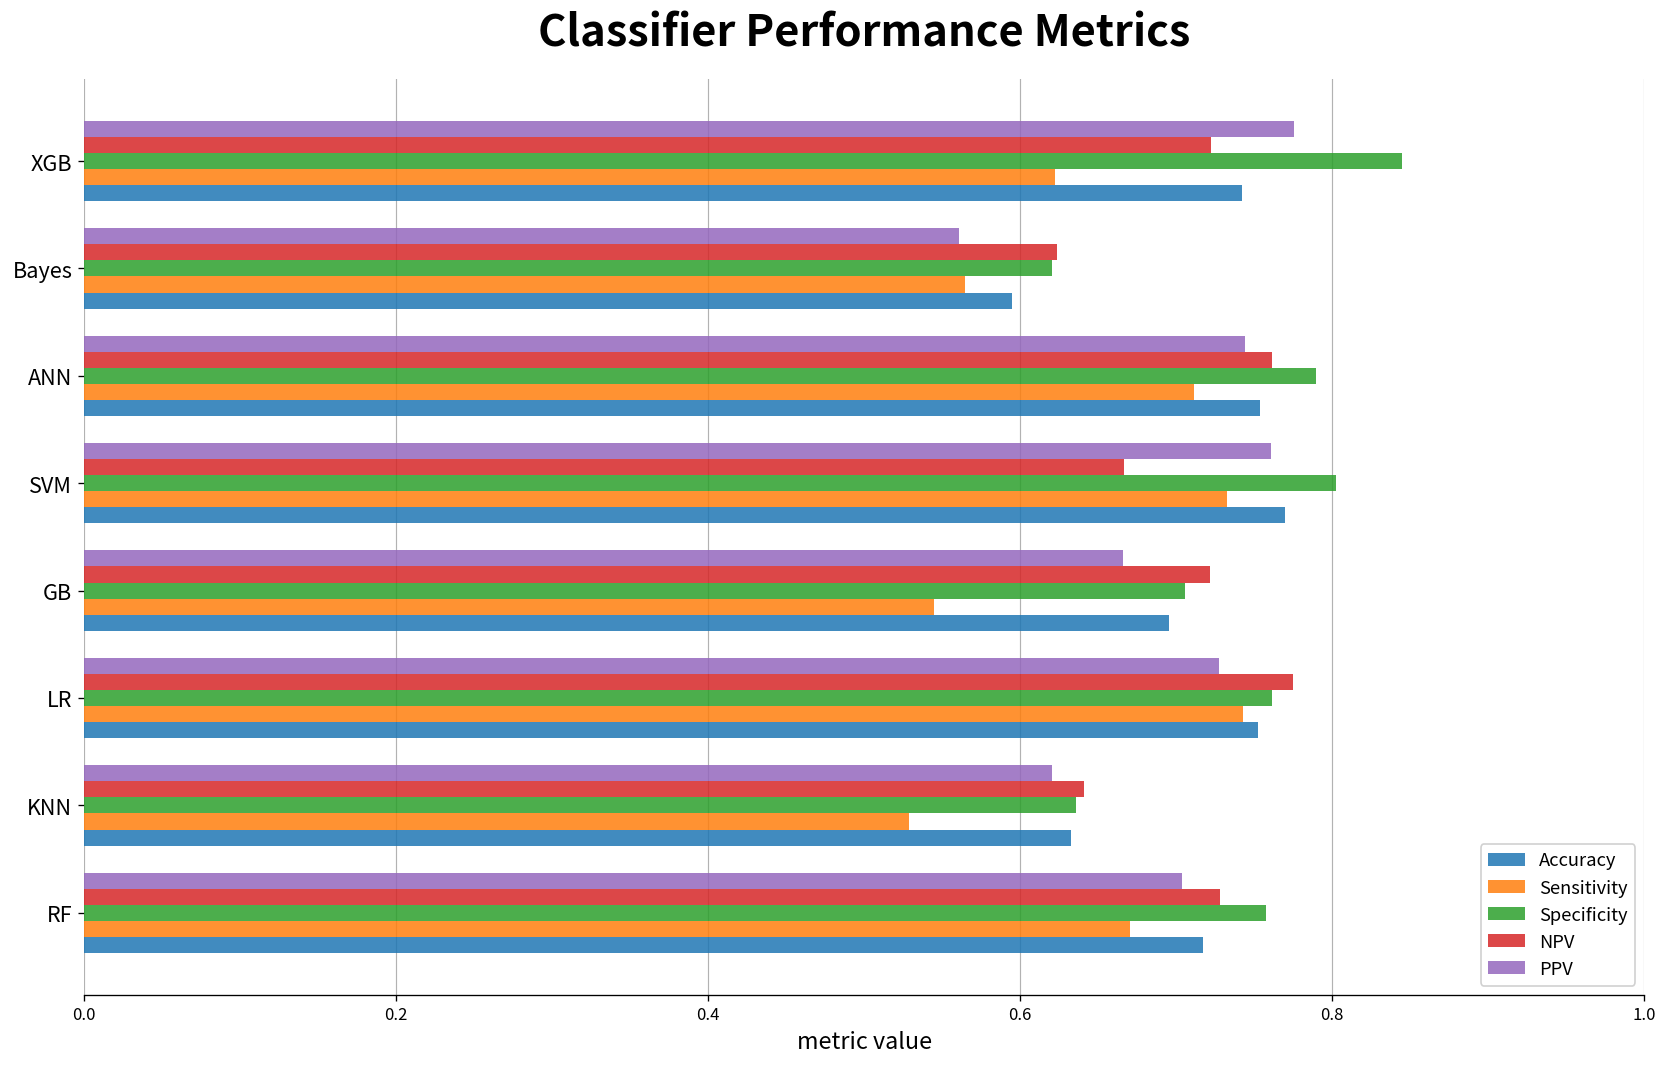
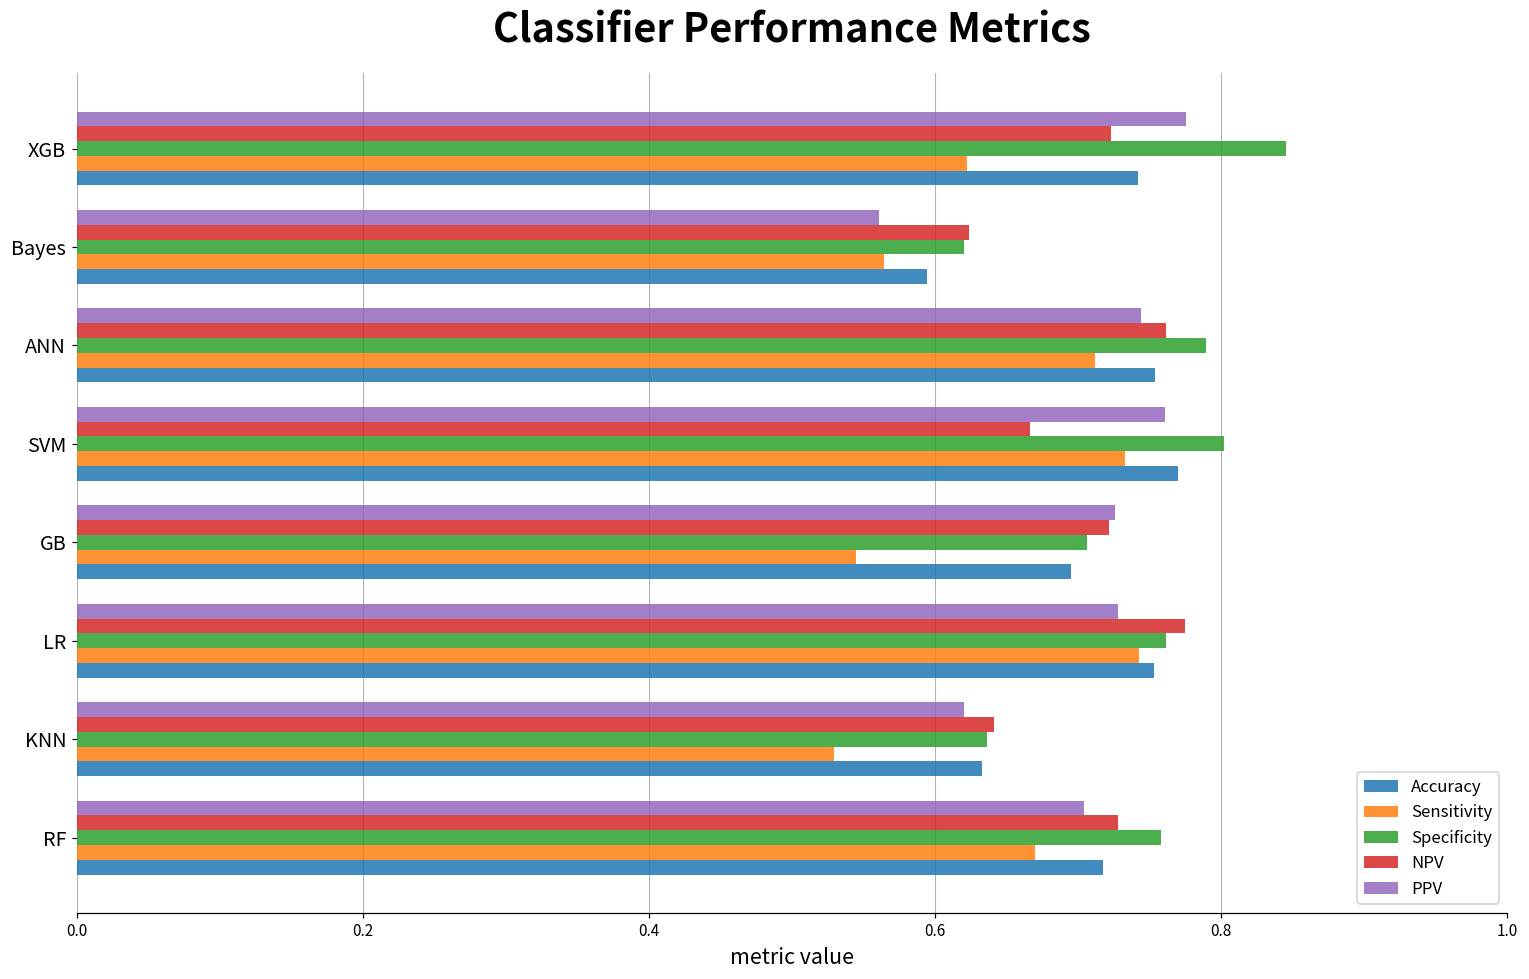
  {
    "Accuracy": {
      "XGB": 0.742,
      "Bayes": 0.594,
      "ANN": 0.754,
      "SVM": 0.770,
      "GB": 0.695,
      "LR": 0.753,
      "KNN": 0.633,
      "RF": 0.717
    },
    "Sensitivity": {
      "XGB": 0.622,
      "Bayes": 0.564,
      "ANN": 0.712,
      "SVM": 0.732,
      "GB": 0.544,
      "LR": 0.743,
      "KNN": 0.529,
      "RF": 0.670
    },
    "Specificity": {
      "XGB": 0.845,
      "Bayes": 0.620,
      "ANN": 0.790,
      "SVM": 0.802,
      "GB": 0.706,
      "LR": 0.761,
      "KNN": 0.636,
      "RF": 0.758
    },
    "NPV": {
      "XGB": 0.723,
      "Bayes": 0.624,
      "ANN": 0.761,
      "SVM": 0.666,
      "GB": 0.721,
      "LR": 0.775,
      "KNN": 0.641,
      "RF": 0.728
    },
    "PPV": {
      "XGB": 0.775,
      "Bayes": 0.561,
      "ANN": 0.744,
      "SVM": 0.761,
-     "GB": 0.666,
+     "GB": 0.726,
      "LR": 0.728,
      "KNN": 0.620,
      "RF": 0.704
    }
  }
